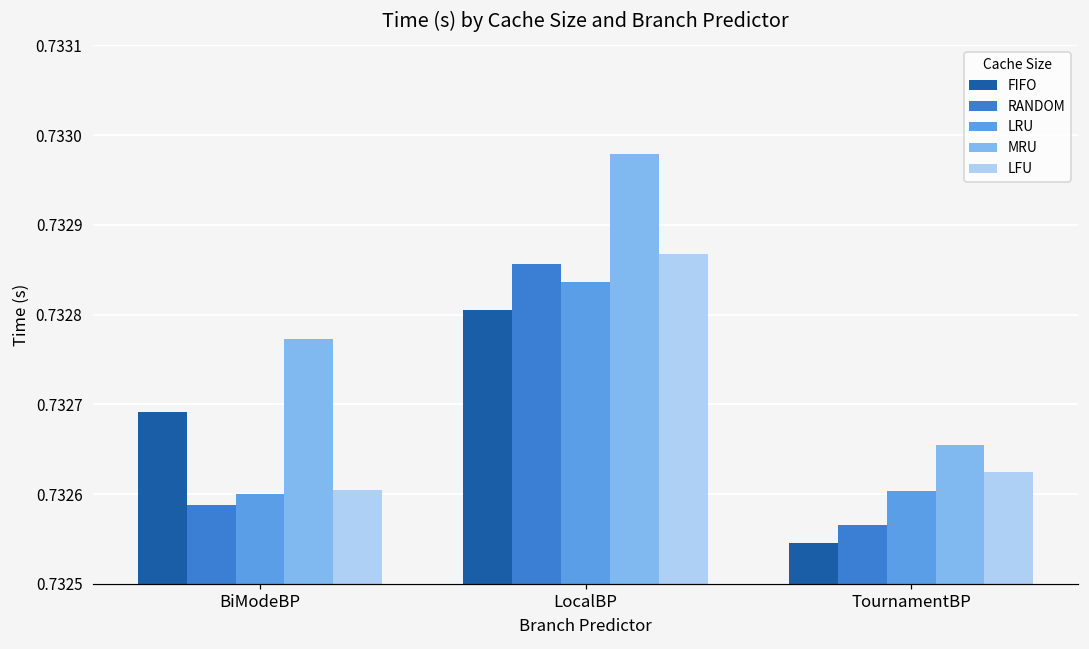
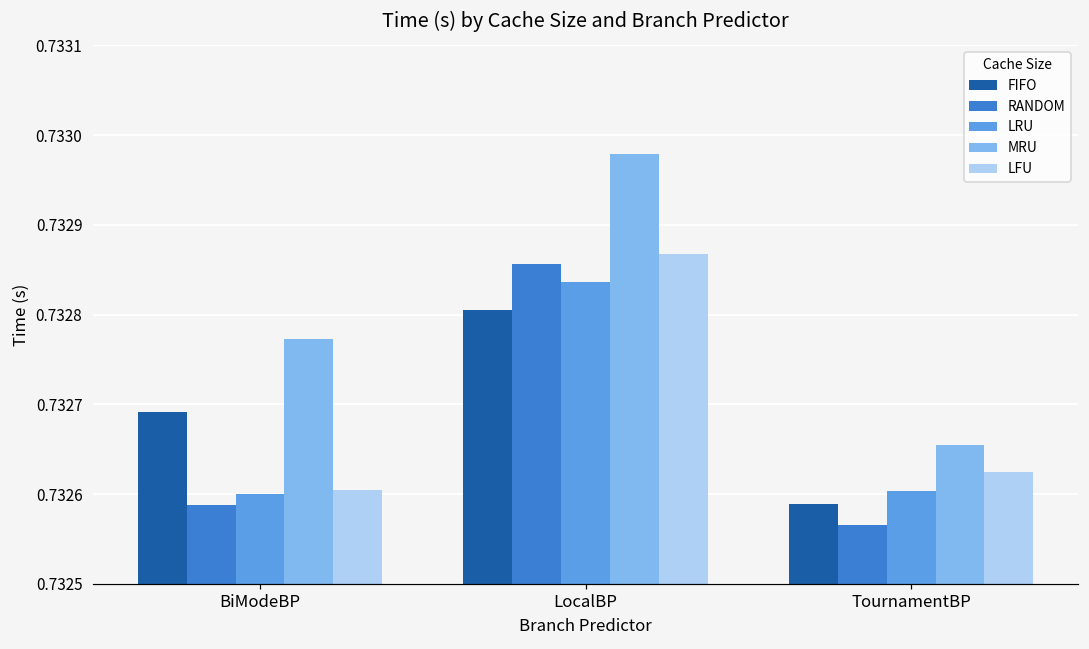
  {
    "FIFO": {
      "BiModeBP": 0.73269,
      "LocalBP": 0.73281,
-     "TournamentBP": 0.73255
+     "TournamentBP": 0.73259
    }
  }
